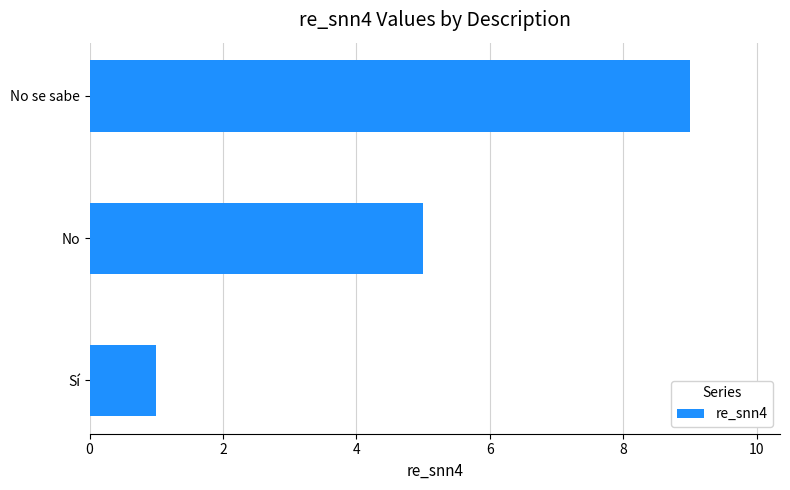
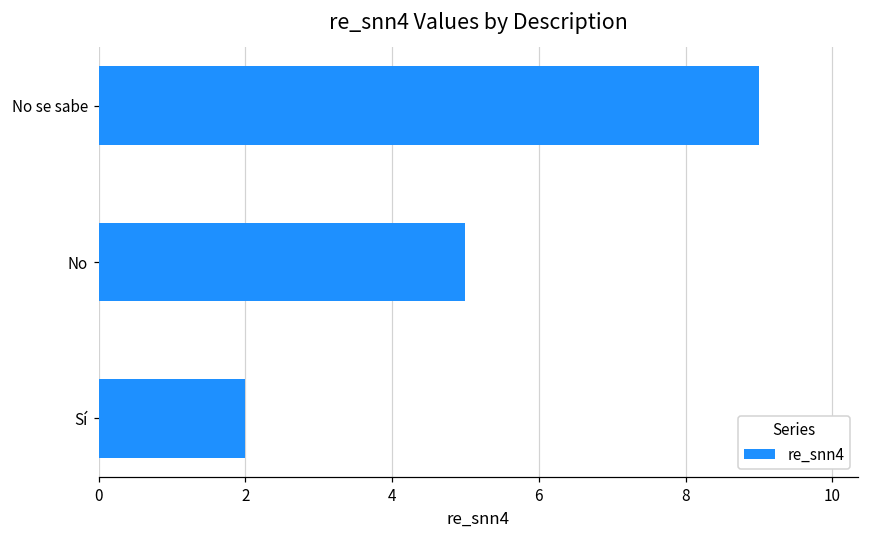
  {
    "No se sabe": 9,
    "No": 5,
-   "Sí": 1
+   "Sí": 2
  }
